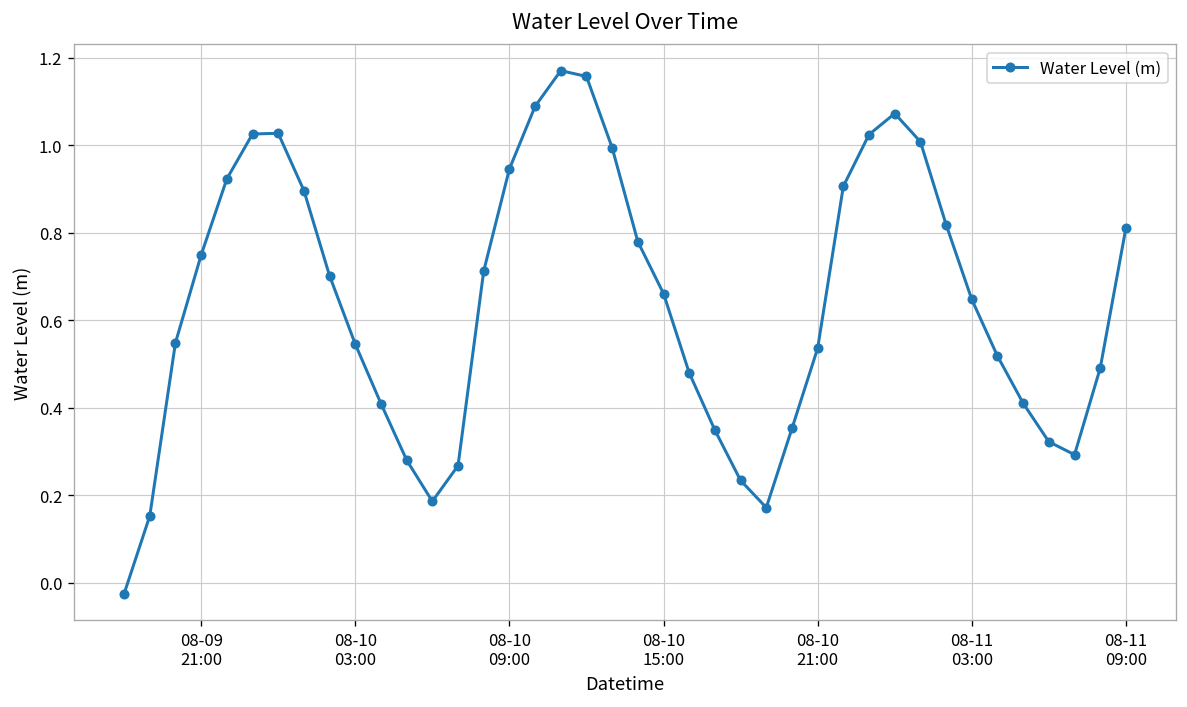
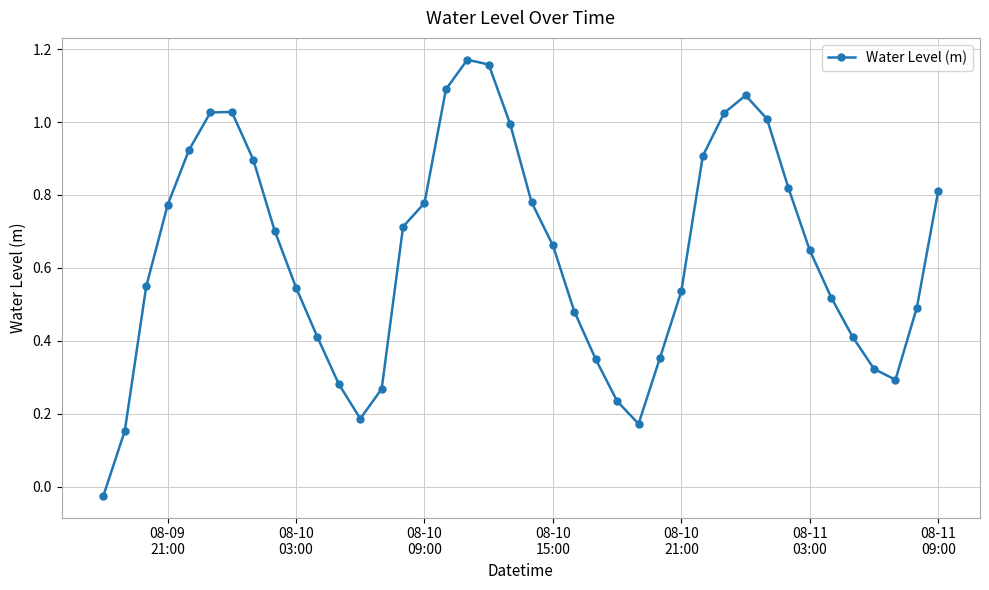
  {
-   "08-09 21:00": 0.75,
+   "08-09 21:00": 0.77,
    "08-10 03:00": 0.55,
-   "08-10 09:00": 0.95,
+   "08-10 09:00": 0.78,
    "08-10 15:00": 0.66,
    "08-10 21:00": 0.54,
    "08-11 03:00": 0.65,
    "08-11 09:00": 0.81
  }
